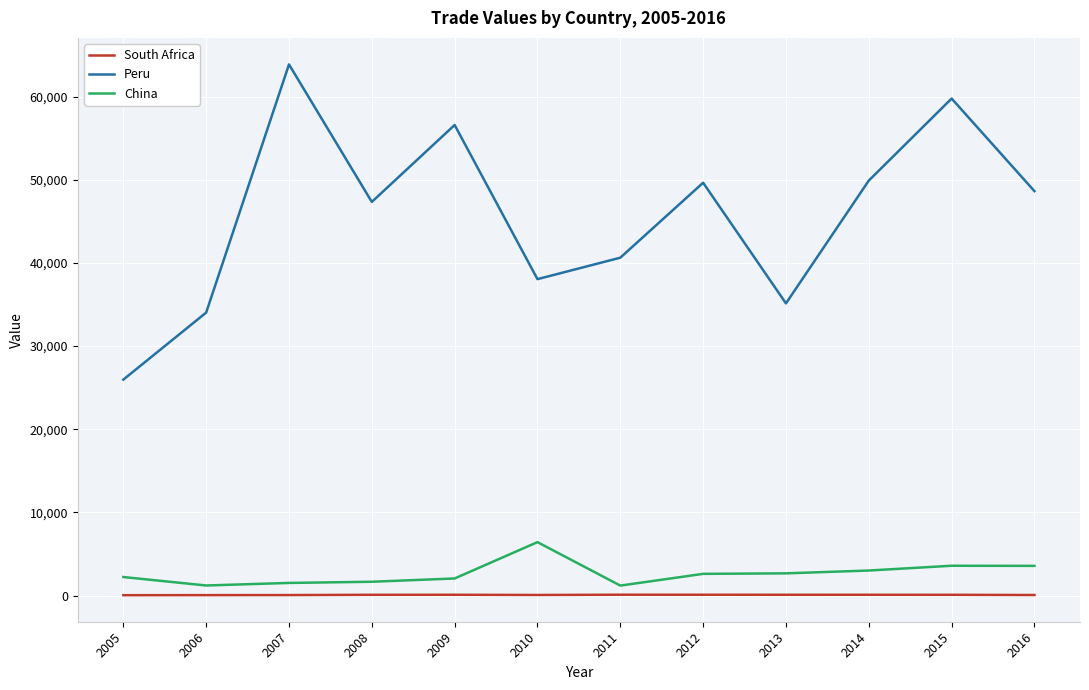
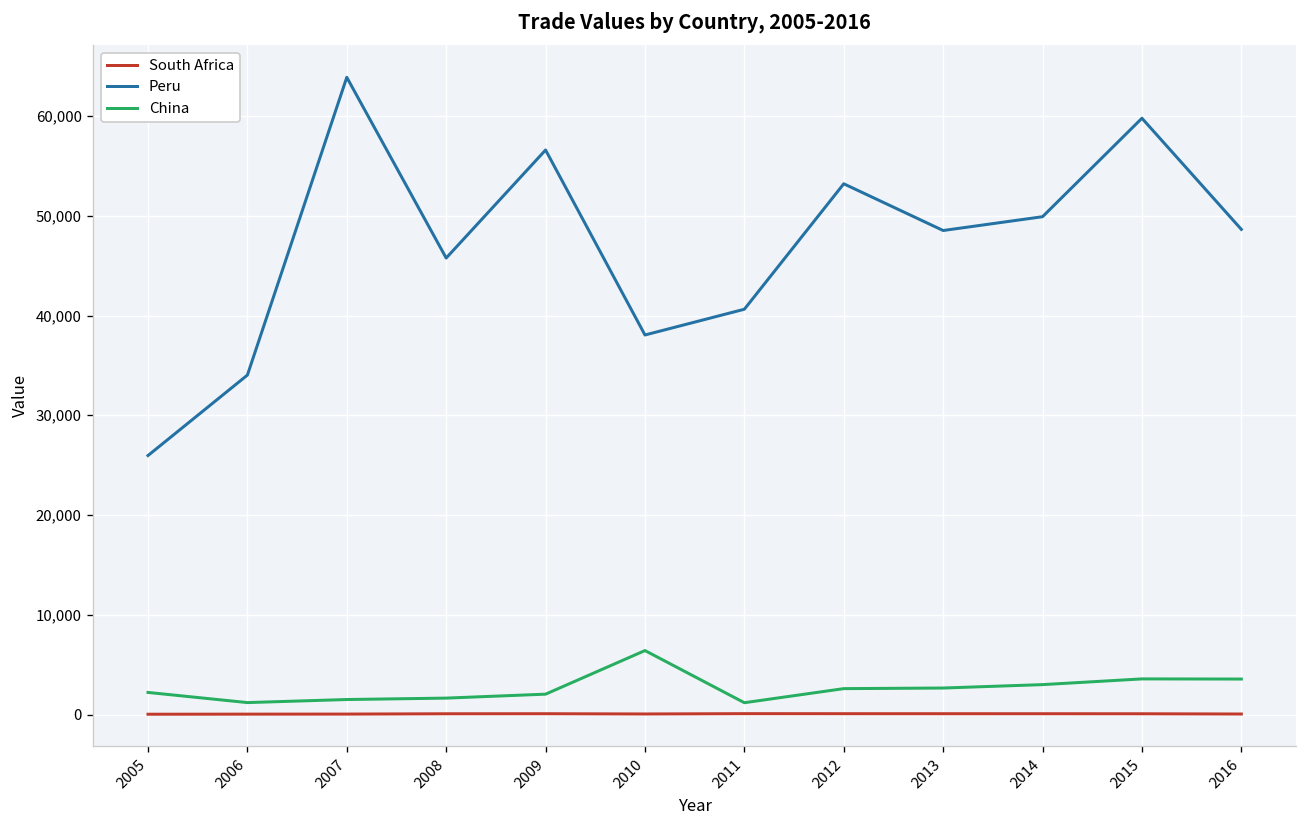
  {
    "South Africa": {
      "2005": "0",
      "2006": "0",
      "2007": "0",
      "2008": "0",
      "2009": "0",
      "2010": "0",
      "2011": "0",
      "2012": "0",
      "2013": "0",
      "2014": "0",
      "2015": "0",
      "2016": "0"
    },
    "Peru": {
      "2005": "26,000",
      "2006": "34,000",
      "2007": "64,000",
-     "2008": "47,000",
+     "2008": "46,000",
      "2009": "57,000",
      "2010": "38,000",
      "2011": "41,000",
-     "2012": "50,000",
-     "2013": "35,000",
+     "2012": "53,000",
+     "2013": "49,000",
      "2014": "50,000",
      "2015": "60,000",
      "2016": "49,000"
    },
    "China": {
      "2005": "2,000",
      "2006": "1,000",
      "2007": "2,000",
      "2008": "2,000",
      "2009": "2,000",
      "2010": "6,000",
      "2011": "1,000",
      "2012": "3,000",
      "2013": "3,000",
      "2014": "3,000",
      "2015": "4,000",
      "2016": "4,000"
    }
  }
